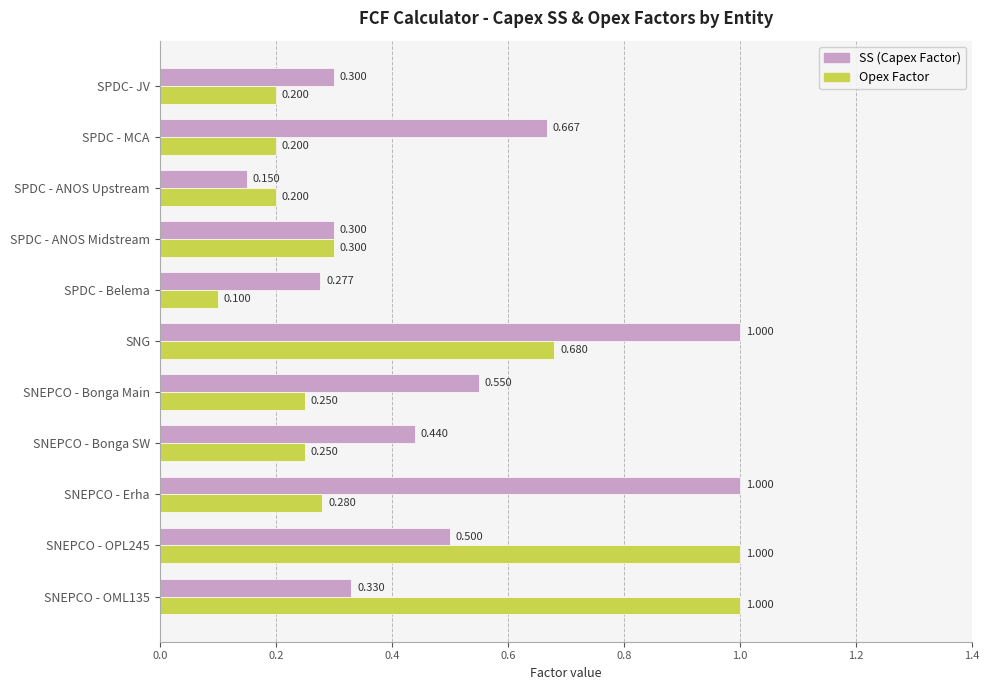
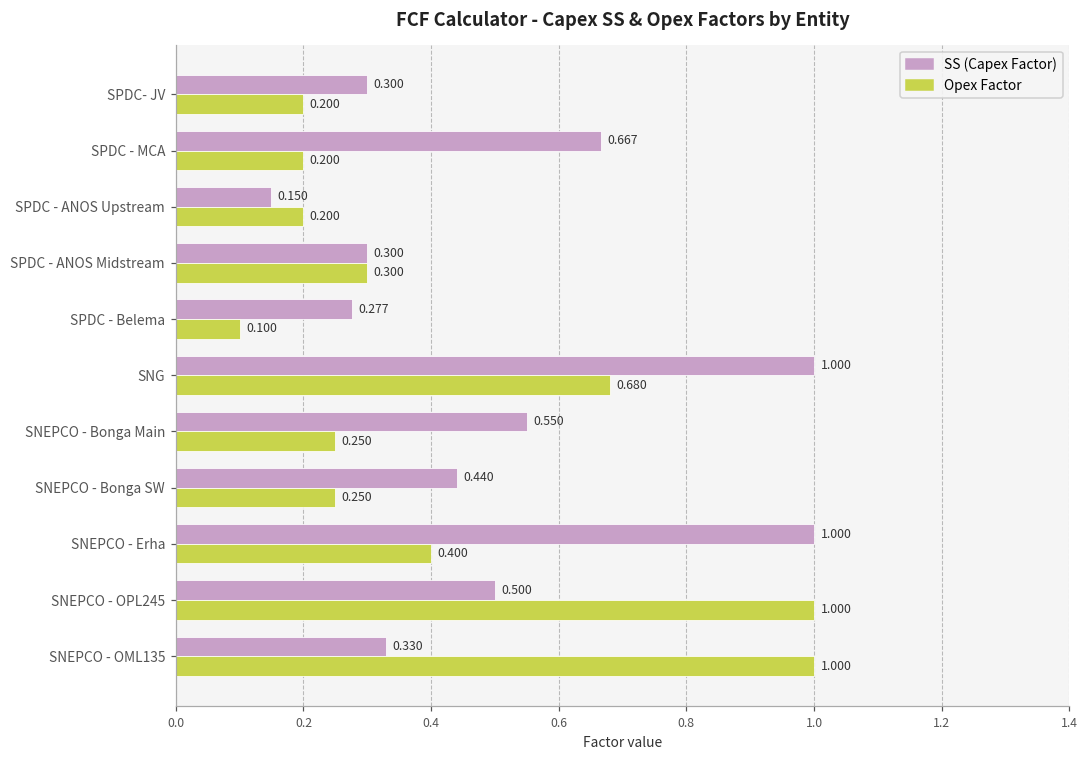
  {
    "SS (Capex Factor)": {
      "SPDC- JV": 0.300,
      "SPDC - MCA": 0.667,
      "SPDC - ANOS Upstream": 0.150,
      "SPDC - ANOS Midstream": 0.300,
      "SPDC - Belema": 0.277,
      "SNG": 1.000,
      "SNEPCO - Bonga Main": 0.550,
      "SNEPCO - Bonga SW": 0.440,
      "SNEPCO - Erha": 1.000,
      "SNEPCO - OPL245": 0.500,
      "SNEPCO - OML135": 0.330
    },
    "Opex Factor": {
      "SPDC- JV": 0.200,
      "SPDC - MCA": 0.200,
      "SPDC - ANOS Upstream": 0.200,
      "SPDC - ANOS Midstream": 0.300,
      "SPDC - Belema": 0.100,
      "SNG": 0.680,
      "SNEPCO - Bonga Main": 0.250,
      "SNEPCO - Bonga SW": 0.250,
-     "SNEPCO - Erha": 0.280,
+     "SNEPCO - Erha": 0.400,
      "SNEPCO - OPL245": 1.000,
      "SNEPCO - OML135": 1.000
    }
  }
